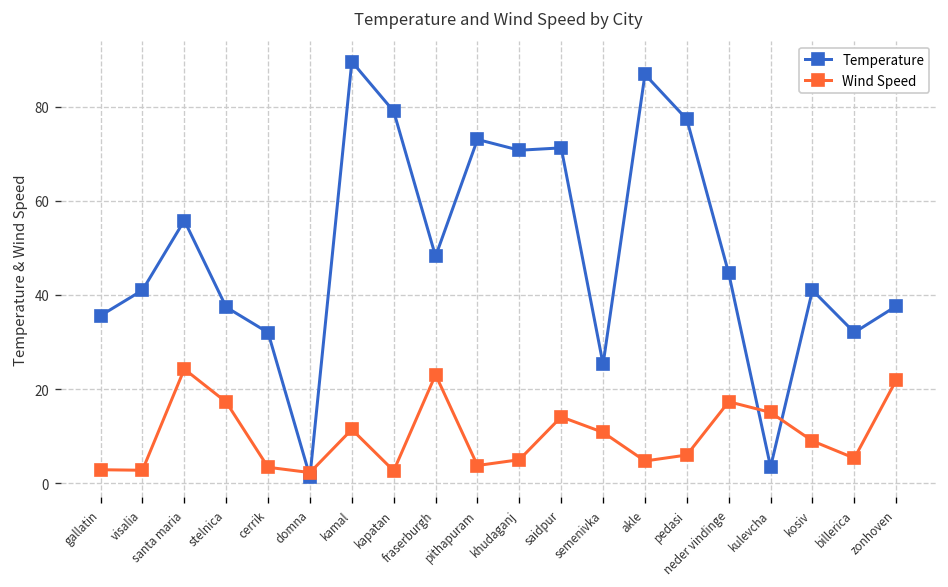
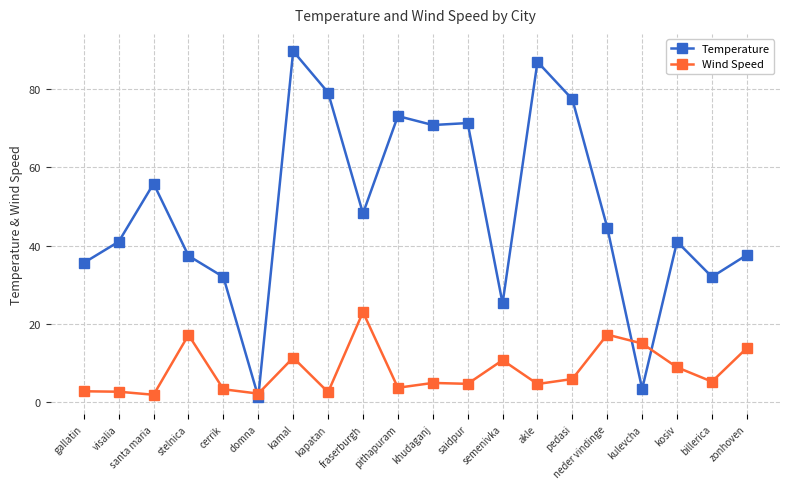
  {
    "Temperature": {
      "gallatin": 36,
      "visalia": 41,
      "santa maria": 56,
      "stelnica": 37,
      "cerrik": 32,
      "domna": 1,
      "kamal": 90,
      "kapatan": 79,
      "fraserburgh": 48,
      "pithapuram": 73,
      "khudaganj": 71,
      "saidpur": 71,
      "semenivka": 25,
      "akle": 87,
      "pedasi": 77,
      "neder vindinge": 45,
      "kulevcha": 3,
      "kosiv": 41,
      "billerica": 32,
      "zonhoven": 38
    },
    "Wind Speed": {
      "gallatin": 3,
      "visalia": 3,
-     "santa maria": 24,
+     "santa maria": 2,
      "stelnica": 17,
      "cerrik": 3,
      "domna": 2,
      "kamal": 11,
      "kapatan": 3,
      "fraserburgh": 23,
      "pithapuram": 4,
      "khudaganj": 5,
-     "saidpur": 14,
+     "saidpur": 5,
      "semenivka": 11,
      "akle": 5,
      "pedasi": 6,
      "neder vindinge": 17,
      "kulevcha": 15,
      "kosiv": 9,
      "billerica": 5,
-     "zonhoven": 22
+     "zonhoven": 14
    }
  }
